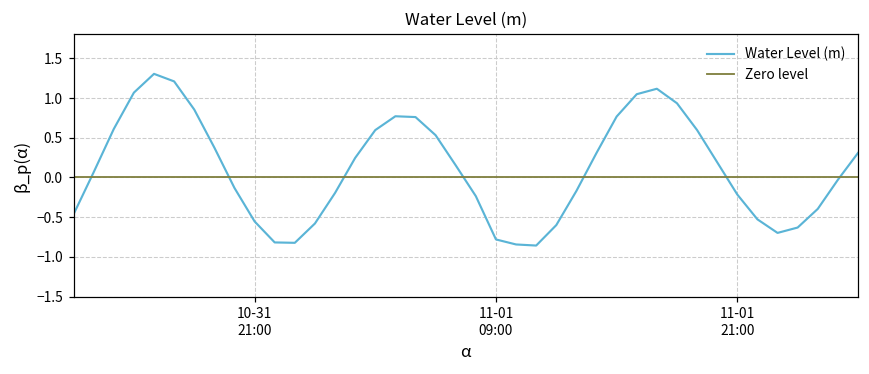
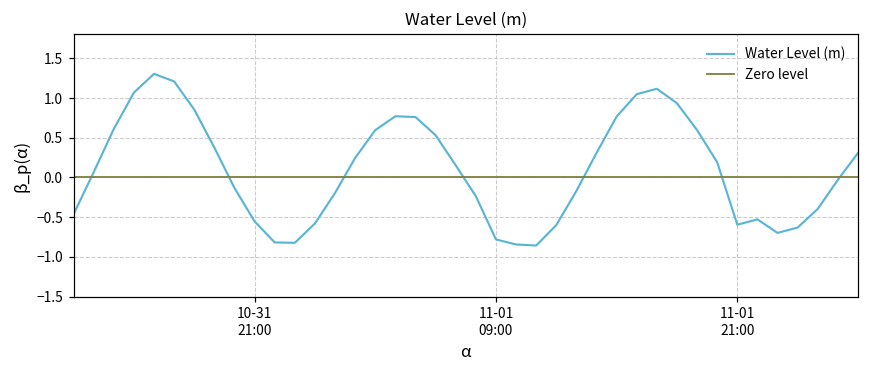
  {
    "10-31 21:00": -0.6,
    "11-01 09:00": -0.8,
-   "11-01 21:00": -0.2
+   "11-01 21:00": -0.6
  }
